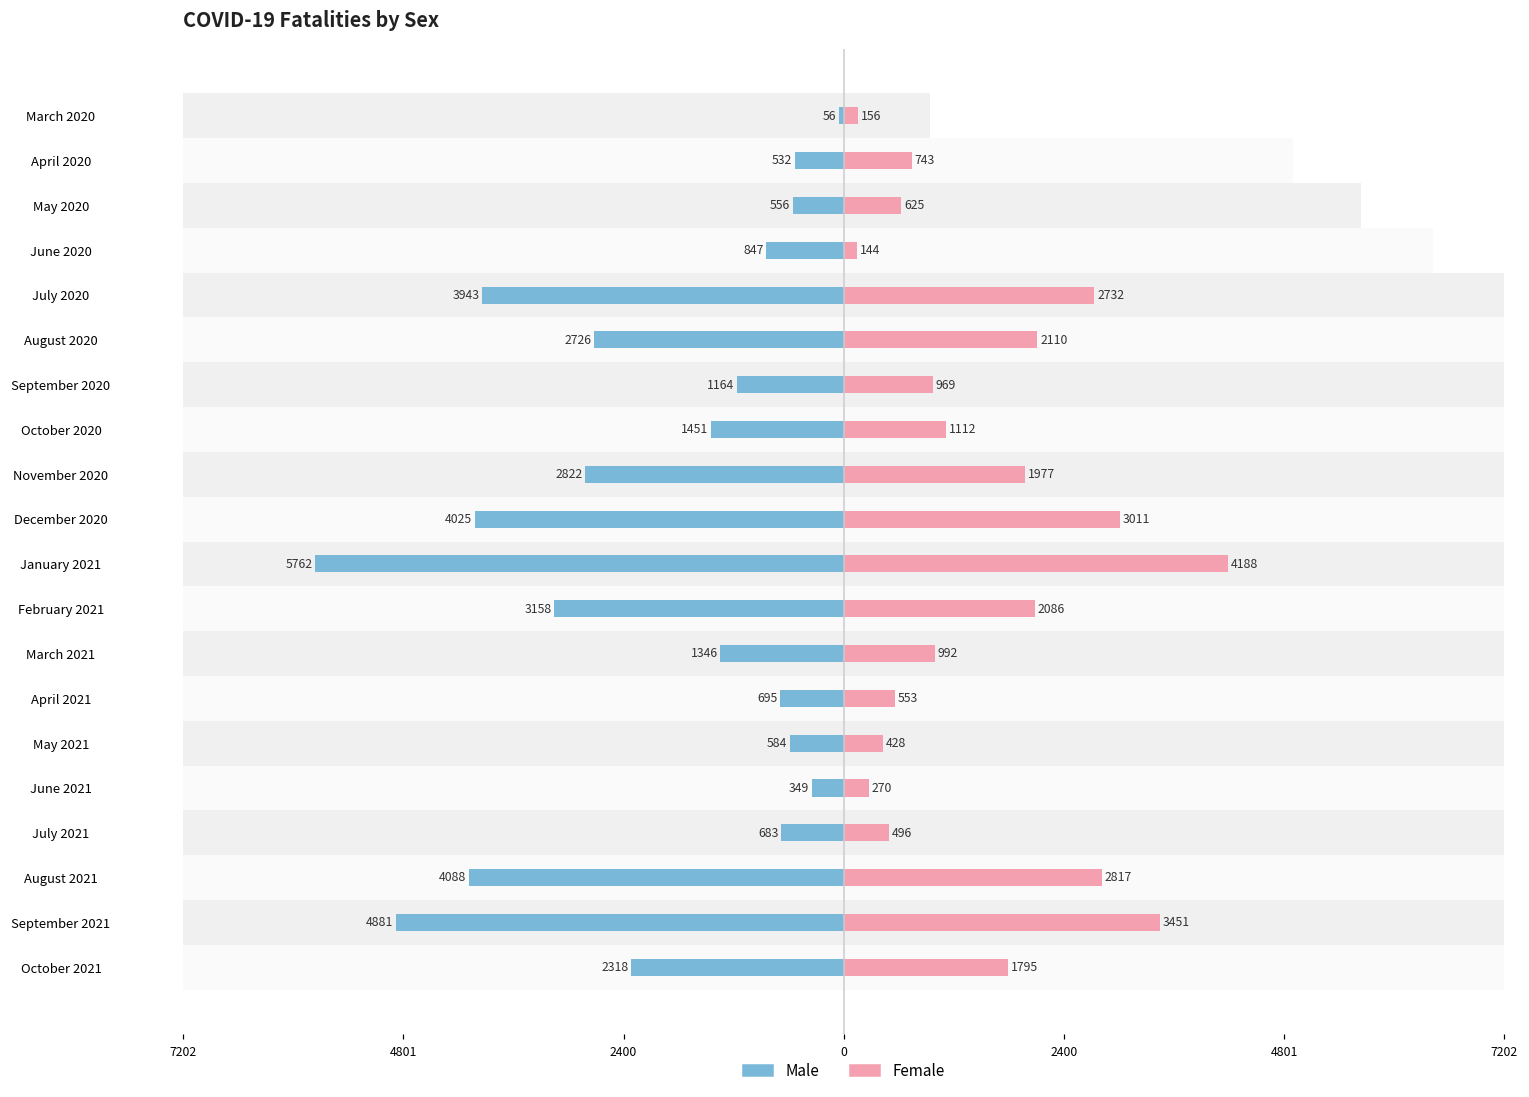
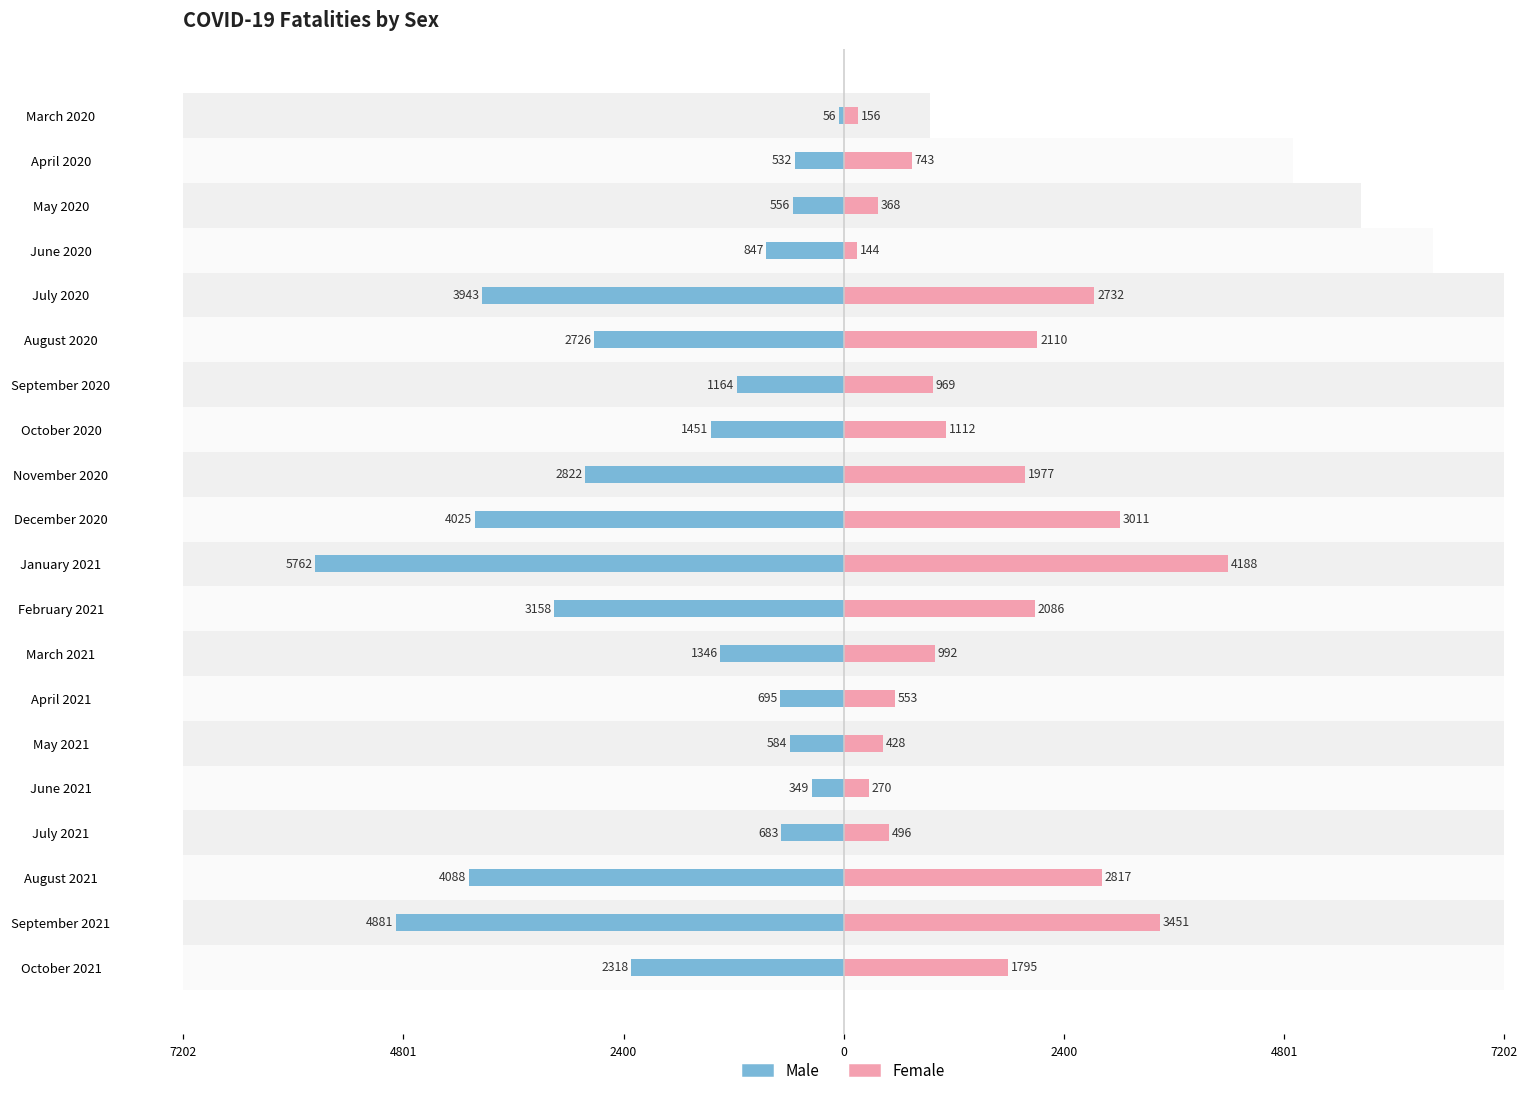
  {
    "Female": {
-     "May 2020": 625
+     "May 2020": 368
    }
  }
